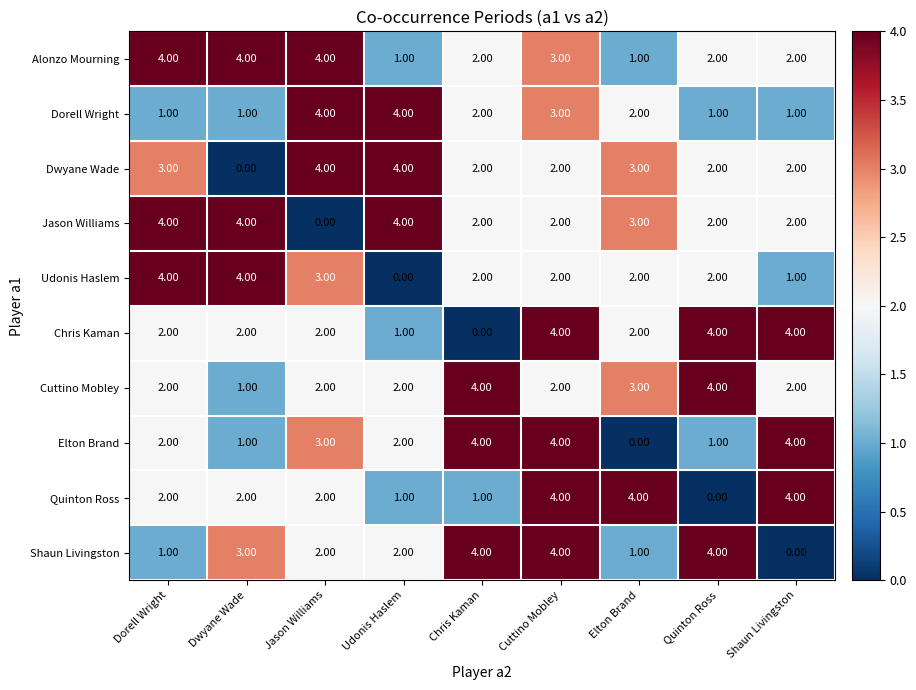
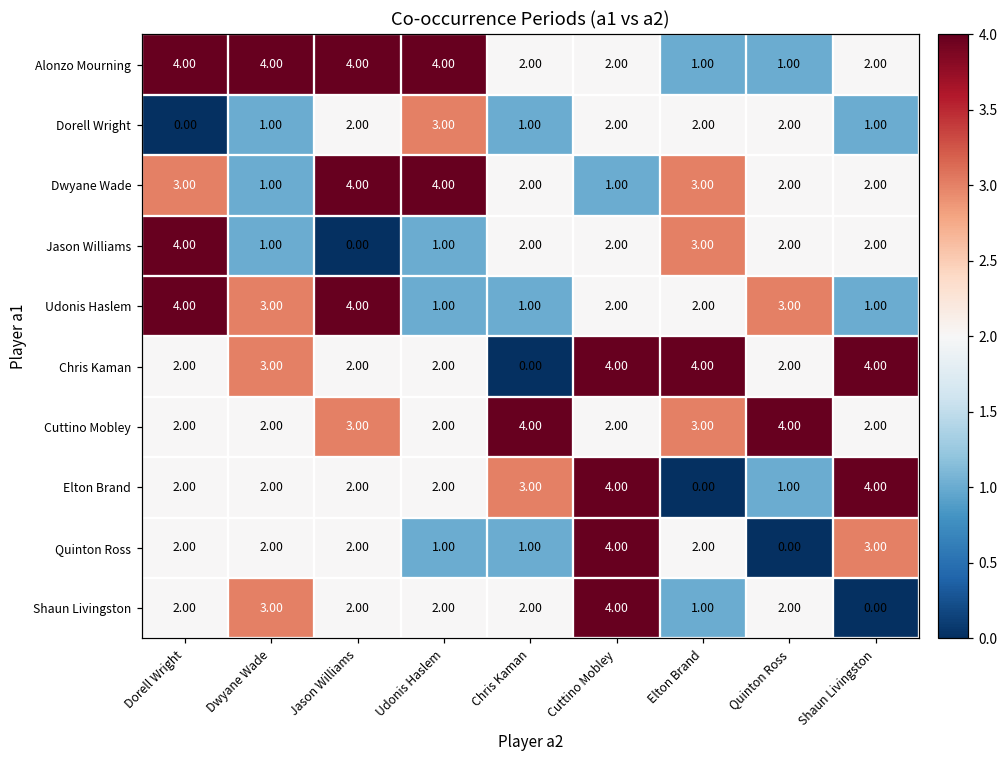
  {
    "Alonzo Mourning": {
      "Dorell Wright": 4.00,
      "Dwyane Wade": 4.00,
      "Jason Williams": 4.00,
-     "Udonis Haslem": 1.00,
+     "Udonis Haslem": 4.00,
      "Chris Kaman": 2.00,
-     "Cuttino Mobley": 3.00,
+     "Cuttino Mobley": 2.00,
      "Elton Brand": 1.00,
-     "Quinton Ross": 2.00,
+     "Quinton Ross": 1.00,
      "Shaun Livingston": 2.00
    },
    "Dorell Wright": {
-     "Dorell Wright": 1.00,
+     "Dorell Wright": 0.00,
      "Dwyane Wade": 1.00,
-     "Jason Williams": 4.00,
-     "Udonis Haslem": 4.00,
-     "Chris Kaman": 2.00,
-     "Cuttino Mobley": 3.00,
+     "Jason Williams": 2.00,
+     "Udonis Haslem": 3.00,
+     "Chris Kaman": 1.00,
+     "Cuttino Mobley": 2.00,
      "Elton Brand": 2.00,
-     "Quinton Ross": 1.00,
+     "Quinton Ross": 2.00,
      "Shaun Livingston": 1.00
    },
    "Dwyane Wade": {
      "Dorell Wright": 3.00,
-     "Dwyane Wade": 0.00,
+     "Dwyane Wade": 1.00,
      "Jason Williams": 4.00,
      "Udonis Haslem": 4.00,
      "Chris Kaman": 2.00,
-     "Cuttino Mobley": 2.00,
+     "Cuttino Mobley": 1.00,
      "Elton Brand": 3.00,
      "Quinton Ross": 2.00,
      "Shaun Livingston": 2.00
    },
    "Jason Williams": {
      "Dorell Wright": 4.00,
-     "Dwyane Wade": 4.00,
+     "Dwyane Wade": 1.00,
      "Jason Williams": 0.00,
-     "Udonis Haslem": 4.00,
+     "Udonis Haslem": 1.00,
      "Chris Kaman": 2.00,
      "Cuttino Mobley": 2.00,
      "Elton Brand": 3.00,
      "Quinton Ross": 2.00,
      "Shaun Livingston": 2.00
    },
    "Udonis Haslem": {
      "Dorell Wright": 4.00,
-     "Dwyane Wade": 4.00,
-     "Jason Williams": 3.00,
-     "Udonis Haslem": 0.00,
-     "Chris Kaman": 2.00,
+     "Dwyane Wade": 3.00,
+     "Jason Williams": 4.00,
+     "Udonis Haslem": 1.00,
+     "Chris Kaman": 1.00,
      "Cuttino Mobley": 2.00,
      "Elton Brand": 2.00,
-     "Quinton Ross": 2.00,
+     "Quinton Ross": 3.00,
      "Shaun Livingston": 1.00
    },
    "Chris Kaman": {
      "Dorell Wright": 2.00,
-     "Dwyane Wade": 2.00,
+     "Dwyane Wade": 3.00,
      "Jason Williams": 2.00,
-     "Udonis Haslem": 1.00,
+     "Udonis Haslem": 2.00,
      "Chris Kaman": 0.00,
      "Cuttino Mobley": 4.00,
-     "Elton Brand": 2.00,
-     "Quinton Ross": 4.00,
+     "Elton Brand": 4.00,
+     "Quinton Ross": 2.00,
      "Shaun Livingston": 4.00
    },
    "Cuttino Mobley": {
      "Dorell Wright": 2.00,
-     "Dwyane Wade": 1.00,
-     "Jason Williams": 2.00,
+     "Dwyane Wade": 2.00,
+     "Jason Williams": 3.00,
      "Udonis Haslem": 2.00,
      "Chris Kaman": 4.00,
      "Cuttino Mobley": 2.00,
      "Elton Brand": 3.00,
      "Quinton Ross": 4.00,
      "Shaun Livingston": 2.00
    },
    "Elton Brand": {
      "Dorell Wright": 2.00,
-     "Dwyane Wade": 1.00,
-     "Jason Williams": 3.00,
+     "Dwyane Wade": 2.00,
+     "Jason Williams": 2.00,
      "Udonis Haslem": 2.00,
-     "Chris Kaman": 4.00,
+     "Chris Kaman": 3.00,
      "Cuttino Mobley": 4.00,
      "Elton Brand": 0.00,
      "Quinton Ross": 1.00,
      "Shaun Livingston": 4.00
    },
    "Quinton Ross": {
      "Dorell Wright": 2.00,
      "Dwyane Wade": 2.00,
      "Jason Williams": 2.00,
      "Udonis Haslem": 1.00,
      "Chris Kaman": 1.00,
      "Cuttino Mobley": 4.00,
-     "Elton Brand": 4.00,
+     "Elton Brand": 2.00,
      "Quinton Ross": 0.00,
-     "Shaun Livingston": 4.00
+     "Shaun Livingston": 3.00
    },
    "Shaun Livingston": {
-     "Dorell Wright": 1.00,
+     "Dorell Wright": 2.00,
      "Dwyane Wade": 3.00,
      "Jason Williams": 2.00,
      "Udonis Haslem": 2.00,
-     "Chris Kaman": 4.00,
+     "Chris Kaman": 2.00,
      "Cuttino Mobley": 4.00,
      "Elton Brand": 1.00,
-     "Quinton Ross": 4.00,
+     "Quinton Ross": 2.00,
      "Shaun Livingston": 0.00
    }
  }
